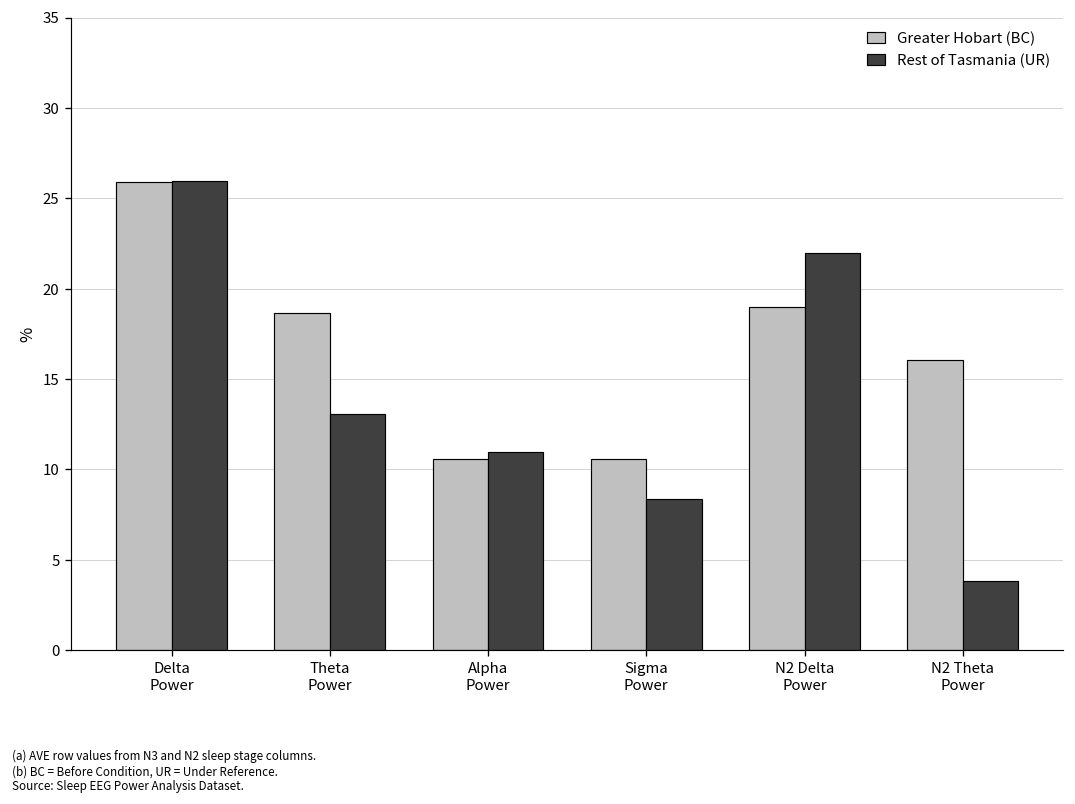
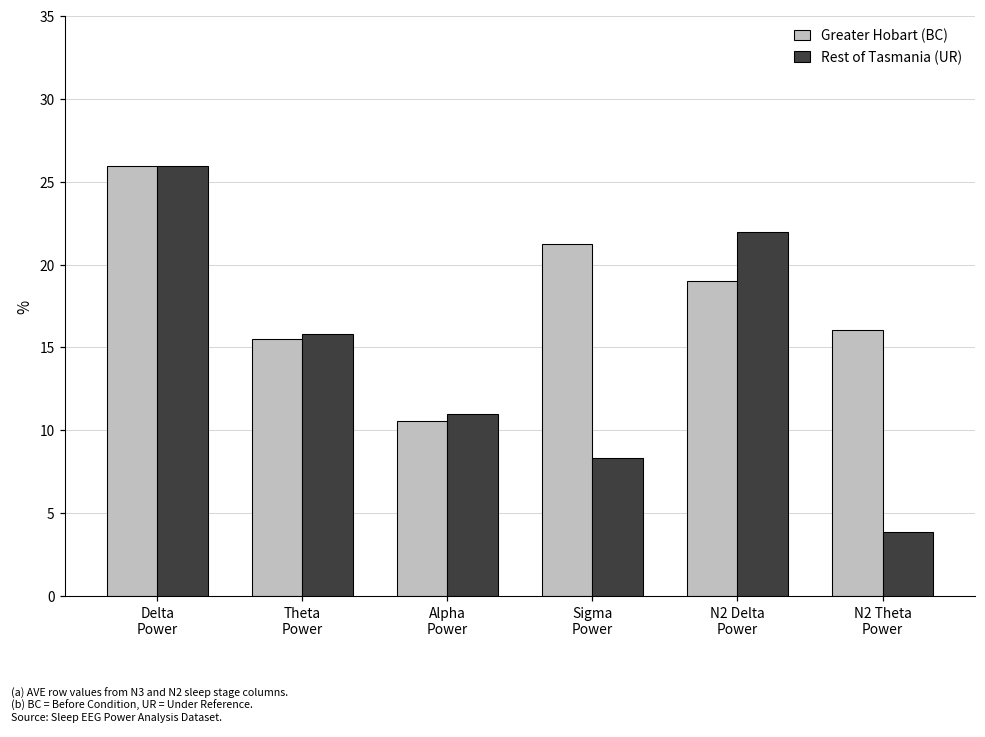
  {
    "Greater Hobart (BC)": {
      "Delta Power": 25.9,
-     "Theta Power": 18.7,
+     "Theta Power": 15.5,
      "Alpha Power": 10.6,
-     "Sigma Power": 10.6,
+     "Sigma Power": 21.3,
      "N2 Delta Power": 19.0,
      "N2 Theta Power": 16.1
    },
    "Rest of Tasmania (UR)": {
      "Delta Power": 25.9,
-     "Theta Power": 13.0,
+     "Theta Power": 15.8,
      "Alpha Power": 11.0,
      "Sigma Power": 8.4,
      "N2 Delta Power": 22.0,
      "N2 Theta Power": 3.9
    }
  }
